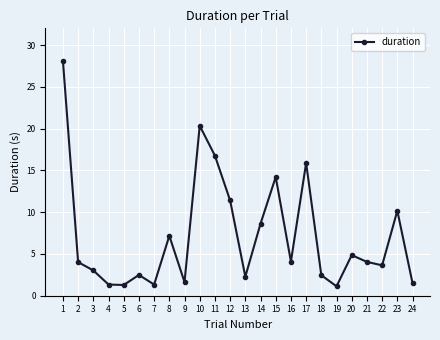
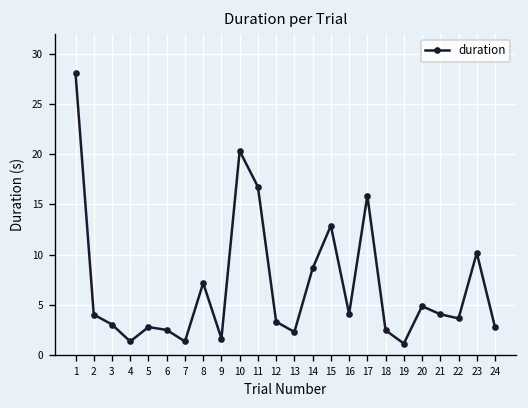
  {
    "1": 28,
    "2": 4,
    "3": 3,
    "4": 1,
-   "5": 1,
+   "5": 3,
    "6": 2,
    "7": 1,
    "8": 7,
    "9": 2,
    "10": 20,
    "11": 17,
-   "12": 11,
+   "12": 3,
    "13": 2,
    "14": 9,
-   "15": 14,
+   "15": 13,
    "16": 4,
    "17": 16,
    "18": 2,
    "19": 1,
    "20": 5,
    "21": 4,
    "22": 4,
    "23": 10,
-   "24": 2
+   "24": 3
  }
